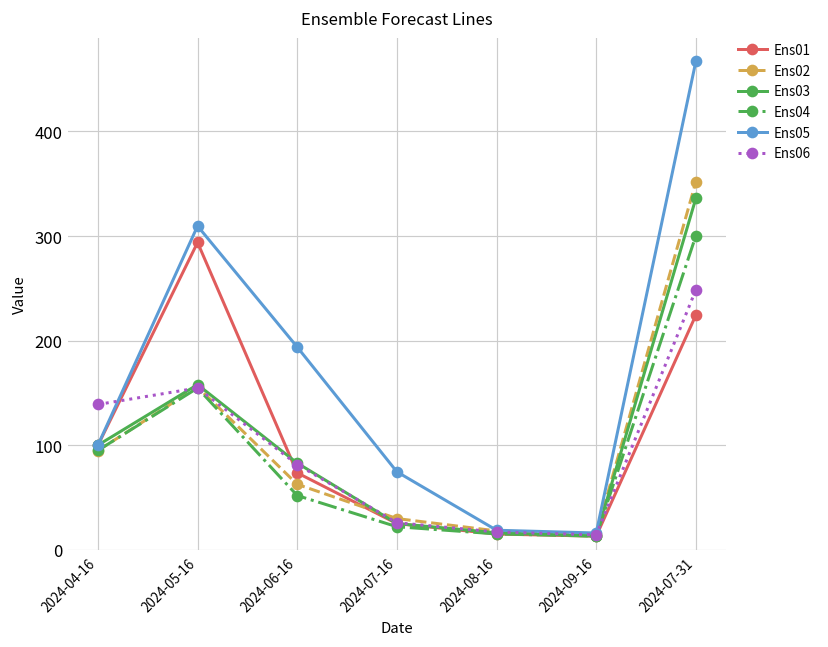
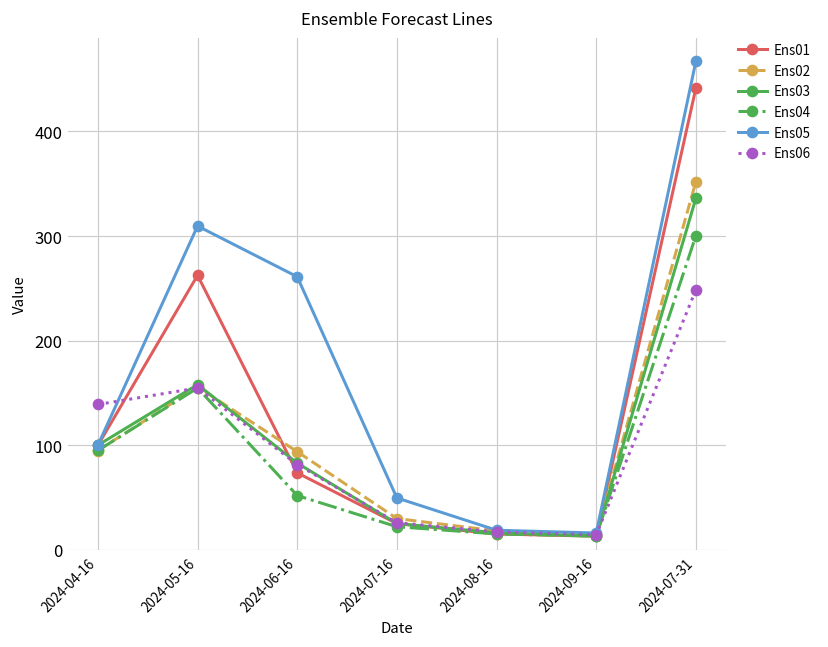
  {
    "Ens01": {
-     "2024-05-16": 290,
+     "2024-05-16": 260,
      "2024-06-16": 70,
-     "2024-07-31": 220
+     "2024-07-31": 440
    },
    "Ens02": {
-     "2024-06-16": 60,
+     "2024-06-16": 90,
      "2024-07-16": 30,
      "2024-07-31": 350
    },
    "Ens05": {
      "2024-05-16": 310,
-     "2024-06-16": 190,
-     "2024-07-16": 70,
+     "2024-06-16": 260,
+     "2024-07-16": 50,
      "2024-07-31": 470
    },
    "Ens06": {
      "2024-04-16": 140,
      "2024-07-31": 250
    }
  }
